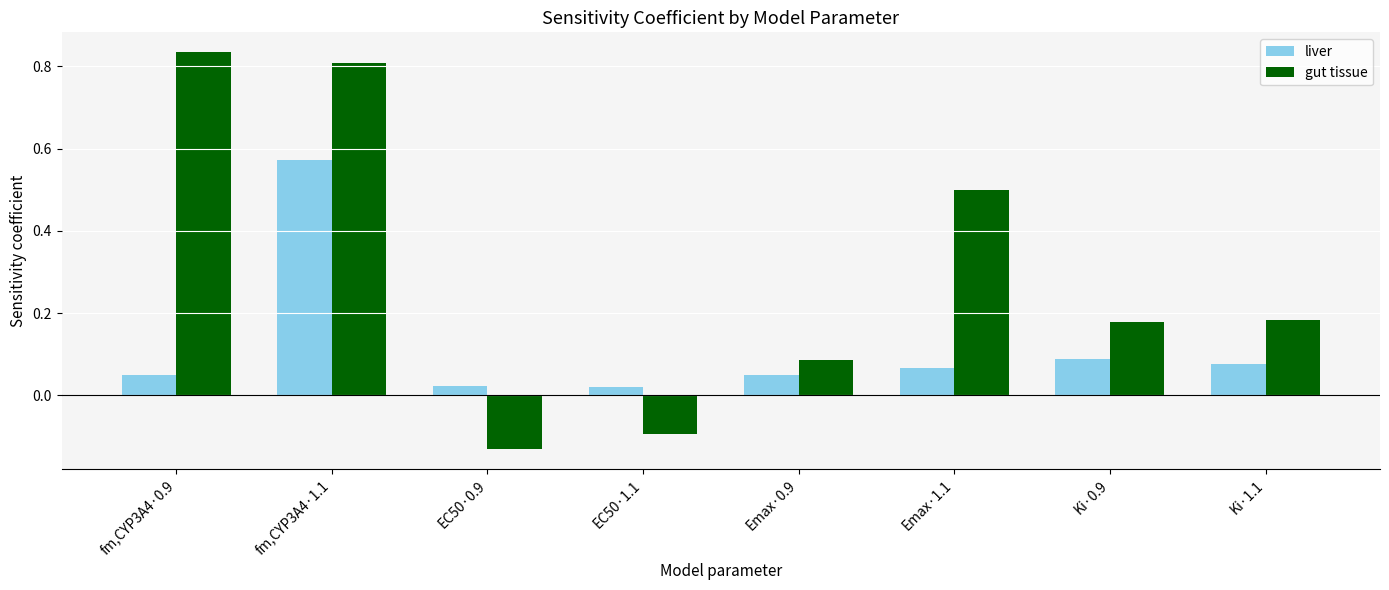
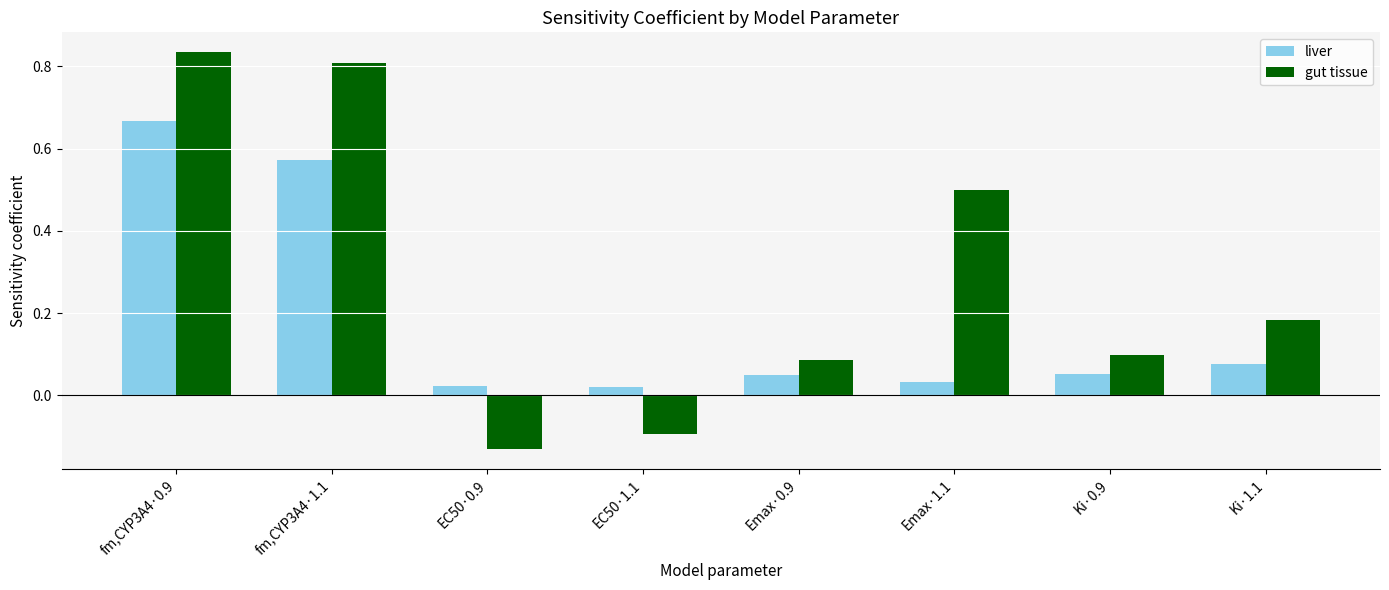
  {
    "liver": {
-     "fm,CYP3A4·0.9": 0.05,
+     "fm,CYP3A4·0.9": 0.67,
      "fm,CYP3A4·1.1": 0.57,
      "EC50·0.9": 0.02,
      "EC50·1.1": 0.02,
      "Emax·0.9": 0.05,
-     "Emax·1.1": 0.07,
-     "Ki·0.9": 0.09,
+     "Emax·1.1": 0.03,
+     "Ki·0.9": 0.05,
      "Ki·1.1": 0.08
    },
    "gut tissue": {
      "fm,CYP3A4·0.9": 0.83,
      "fm,CYP3A4·1.1": 0.81,
      "EC50·0.9": -0.13,
      "EC50·1.1": -0.09,
      "Emax·0.9": 0.09,
      "Emax·1.1": 0.50,
-     "Ki·0.9": 0.18,
+     "Ki·0.9": 0.10,
      "Ki·1.1": 0.18
    }
  }
